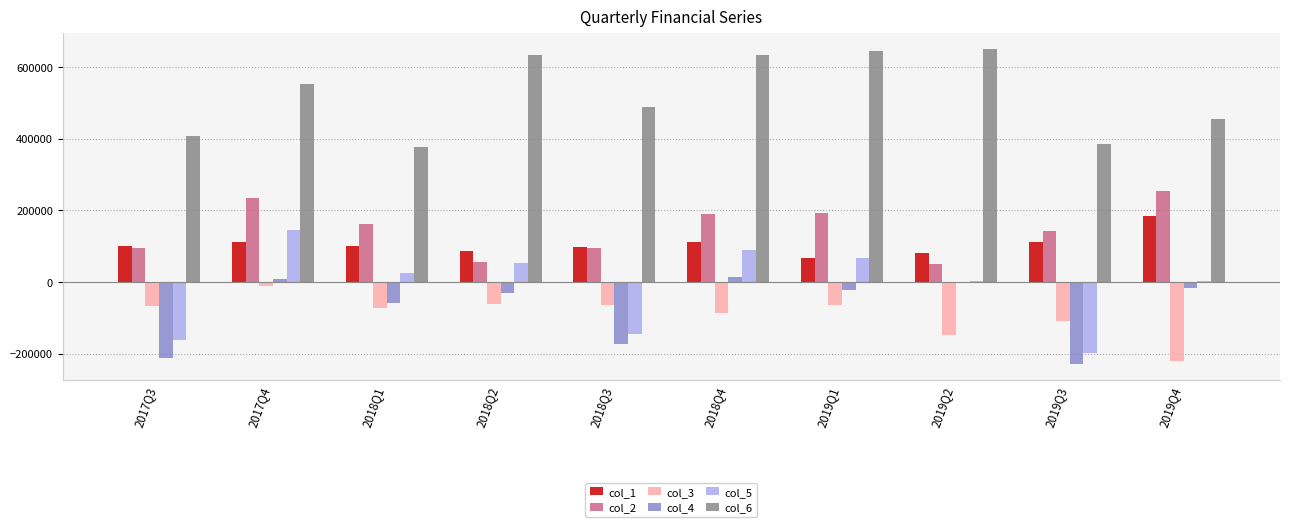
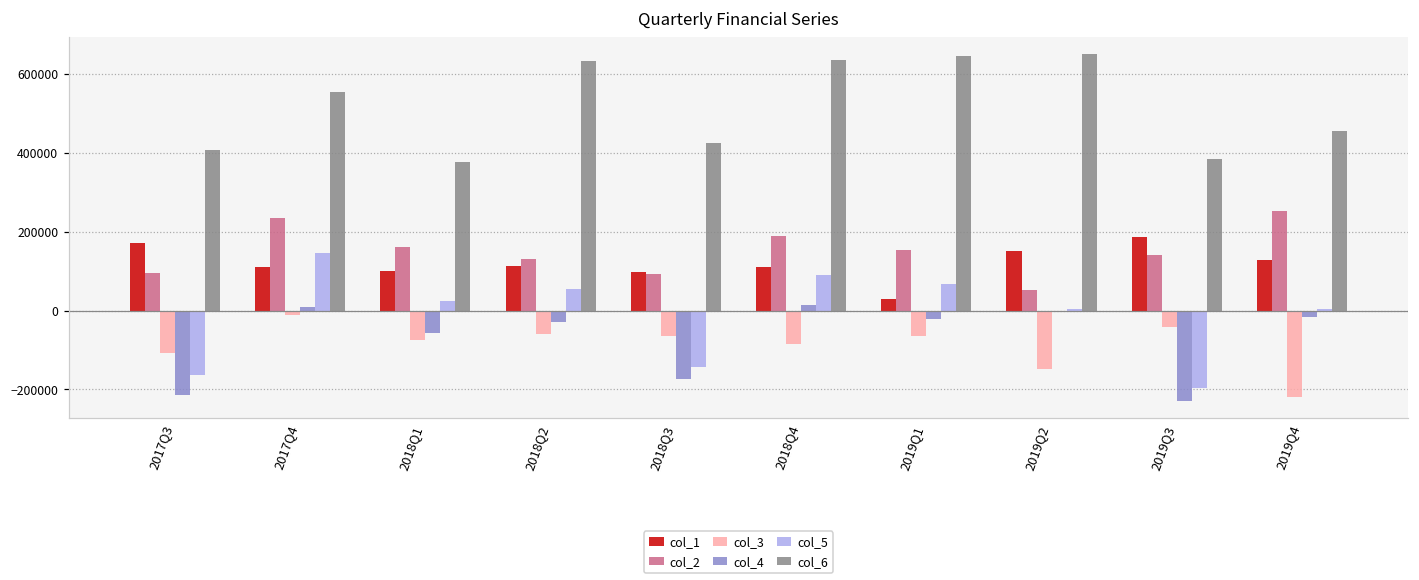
  {
    "col_1": {
-     "2017Q3": 100000,
+     "2017Q3": 170000,
      "2017Q4": 110000,
      "2018Q1": 100000,
-     "2018Q2": 90000,
+     "2018Q2": 110000,
      "2018Q3": 100000,
      "2018Q4": 110000,
-     "2019Q1": 70000,
-     "2019Q2": 80000,
-     "2019Q3": 110000,
-     "2019Q4": 180000
+     "2019Q1": 30000,
+     "2019Q2": 150000,
+     "2019Q3": 190000,
+     "2019Q4": 130000
    },
    "col_2": {
      "2017Q3": 90000,
      "2017Q4": 230000,
      "2018Q1": 160000,
-     "2018Q2": 60000,
+     "2018Q2": 130000,
      "2018Q3": 90000,
      "2018Q4": 190000,
-     "2019Q1": 190000,
+     "2019Q1": 150000,
      "2019Q2": 50000,
      "2019Q3": 140000,
      "2019Q4": 250000
    },
    "col_3": {
-     "2017Q3": -70000,
+     "2017Q3": -110000,
      "2017Q4": -10000,
      "2018Q1": -70000,
      "2018Q2": -60000,
      "2018Q3": -60000,
      "2018Q4": -90000,
      "2019Q1": -60000,
      "2019Q2": -150000,
-     "2019Q3": -110000,
+     "2019Q3": -40000,
      "2019Q4": -220000
    },
    "col_6": {
      "2017Q3": 410000,
      "2017Q4": 550000,
      "2018Q1": 380000,
      "2018Q2": 630000,
-     "2018Q3": 490000,
+     "2018Q3": 430000,
      "2018Q4": 630000,
      "2019Q1": 650000,
      "2019Q2": 650000,
      "2019Q3": 390000,
      "2019Q4": 460000
    }
  }
